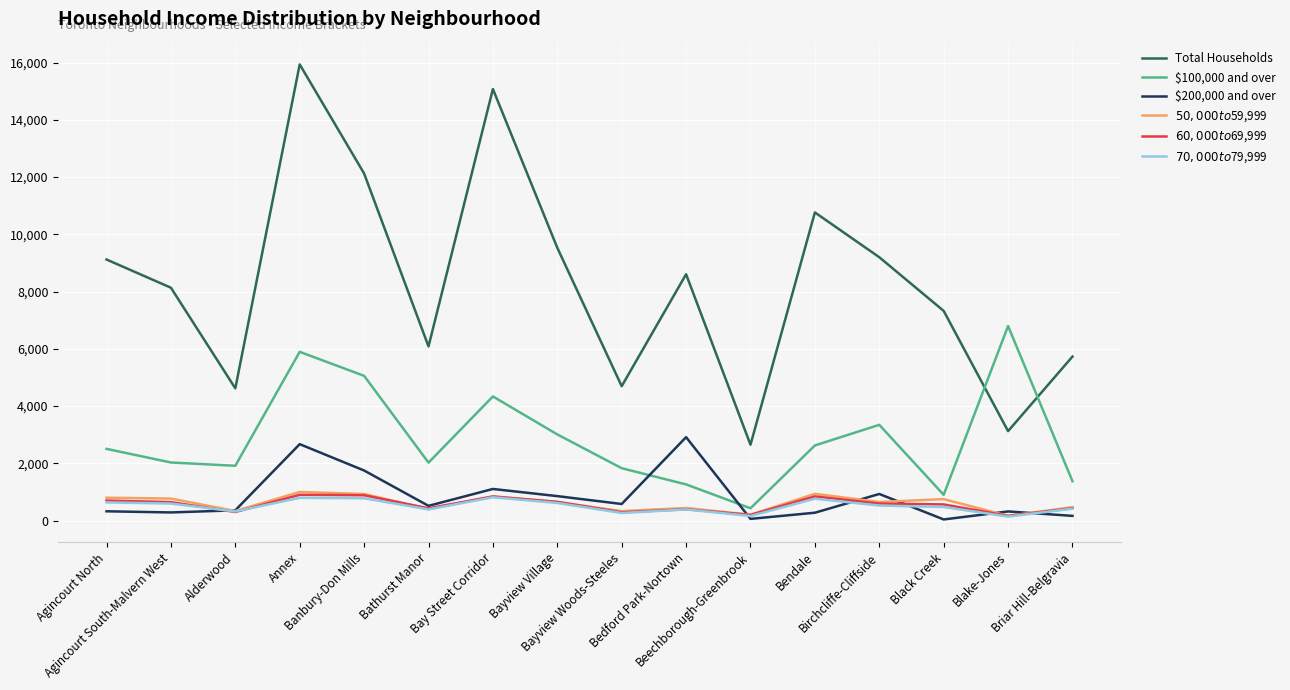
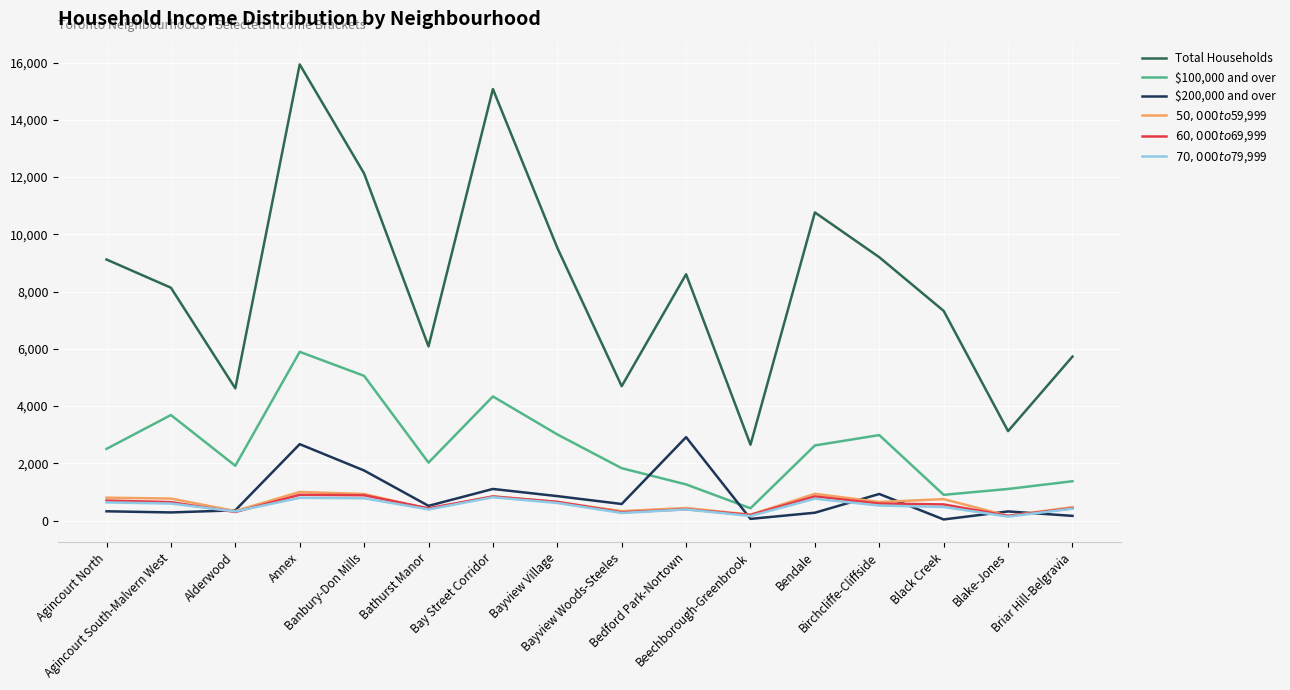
  {
    "$100,000 and over": {
      "Agincourt North": "2,500",
-     "Agincourt South-Malvern West": "2,000",
+     "Agincourt South-Malvern West": "3,700",
      "Alderwood": "1,900",
      "Annex": "5,900",
      "Banbury-Don Mills": "5,100",
      "Bathurst Manor": "2,000",
      "Bay Street Corridor": "4,300",
      "Bayview Village": "3,000",
      "Bayview Woods-Steeles": "1,800",
      "Bedford Park-Nortown": "1,300",
      "Beechborough-Greenbrook": "400",
      "Bendale": "2,600",
-     "Birchcliffe-Cliffside": "3,300",
+     "Birchcliffe-Cliffside": "3,000",
      "Black Creek": "900",
-     "Blake-Jones": "6,800",
+     "Blake-Jones": "1,100",
      "Briar Hill-Belgravia": "1,400"
    }
  }
